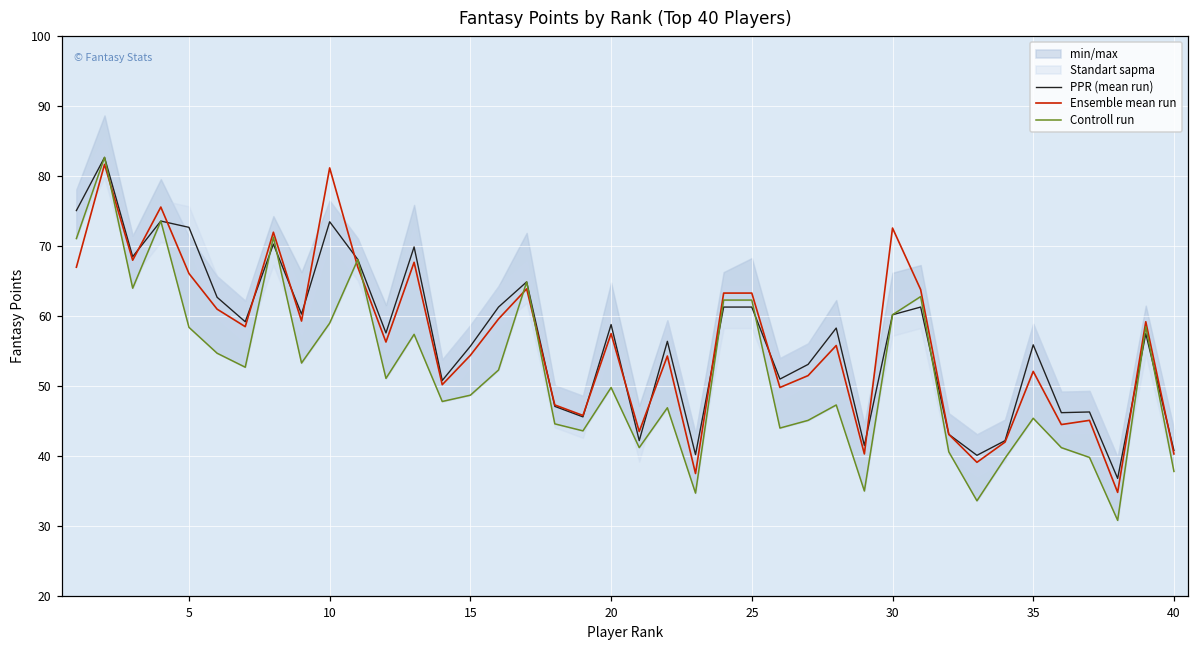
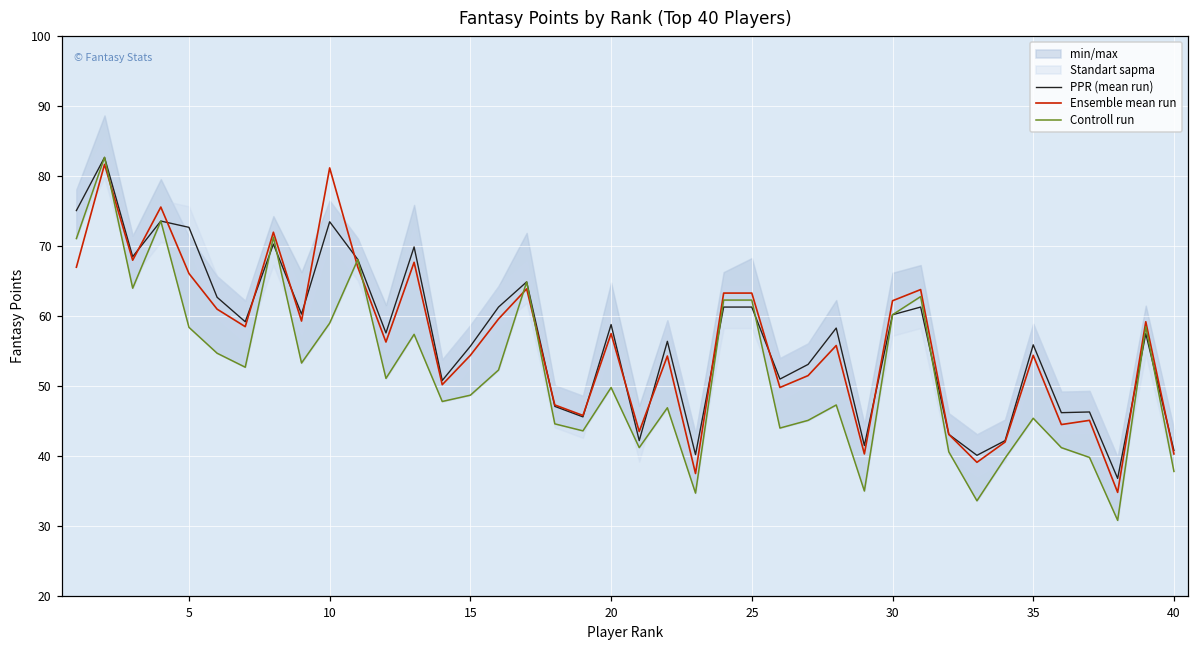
  {
    "PPR (mean run)": {
      "5": 73,
      "10": 74,
      "15": 56,
      "20": 59,
      "25": 61,
      "35": 56,
      "40": 41
    },
    "Ensemble mean run": {
      "5": 66,
      "10": 81,
      "15": 54,
      "20": 58,
      "25": 63,
-     "30": 73,
-     "35": 52,
+     "30": 62,
+     "35": 54,
      "40": 40
    },
    "Controll run": {
      "5": 58,
      "10": 59,
      "15": 49,
      "20": 50,
      "25": 62,
      "35": 45,
      "40": 38
    }
  }
